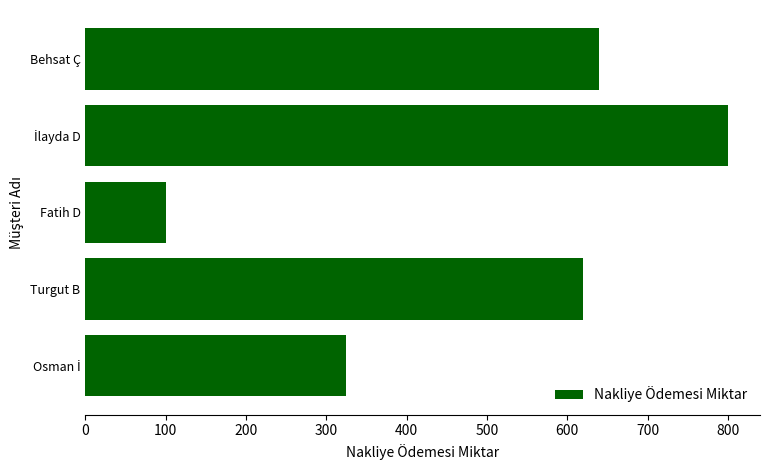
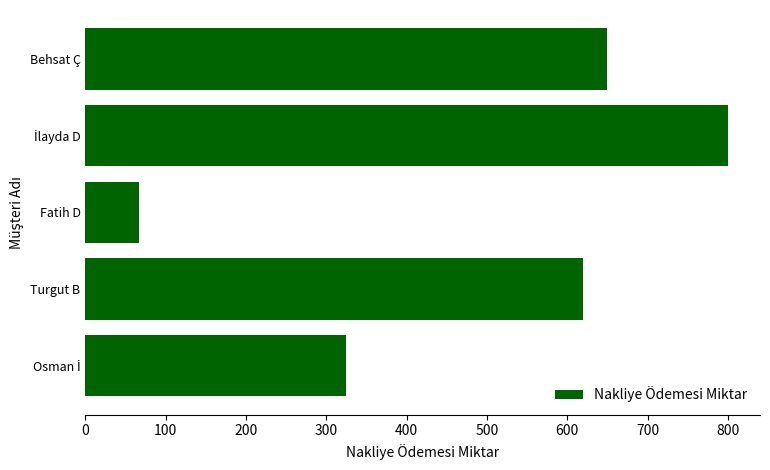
  {
-   "Behsat Ç": 640,
+   "Behsat Ç": 650,
    "İlayda D": 800,
-   "Fatih D": 100,
+   "Fatih D": 70,
    "Turgut B": 620,
    "Osman İ": 330
  }
